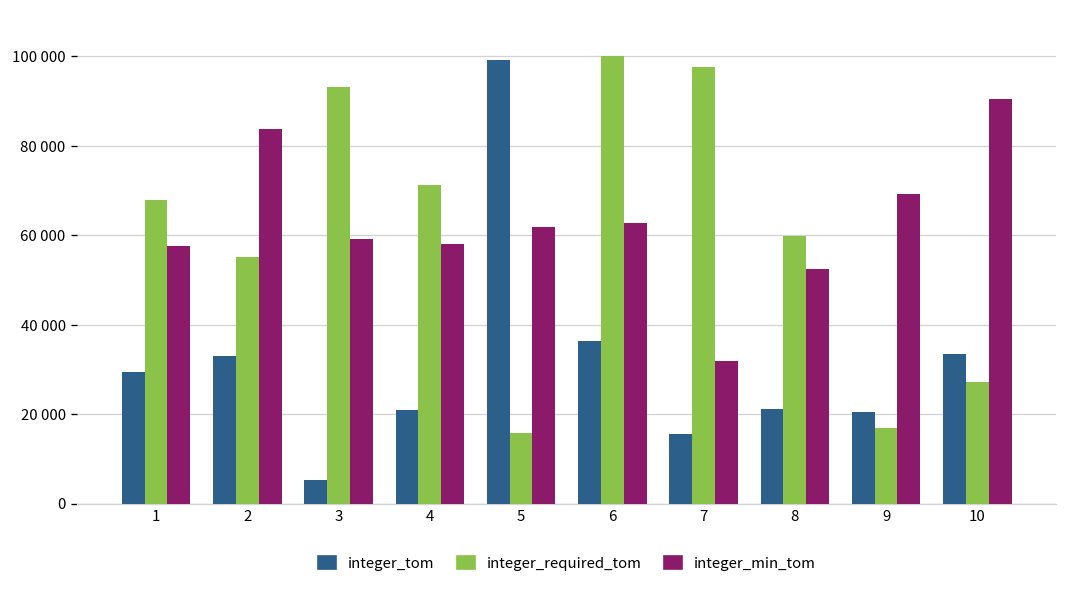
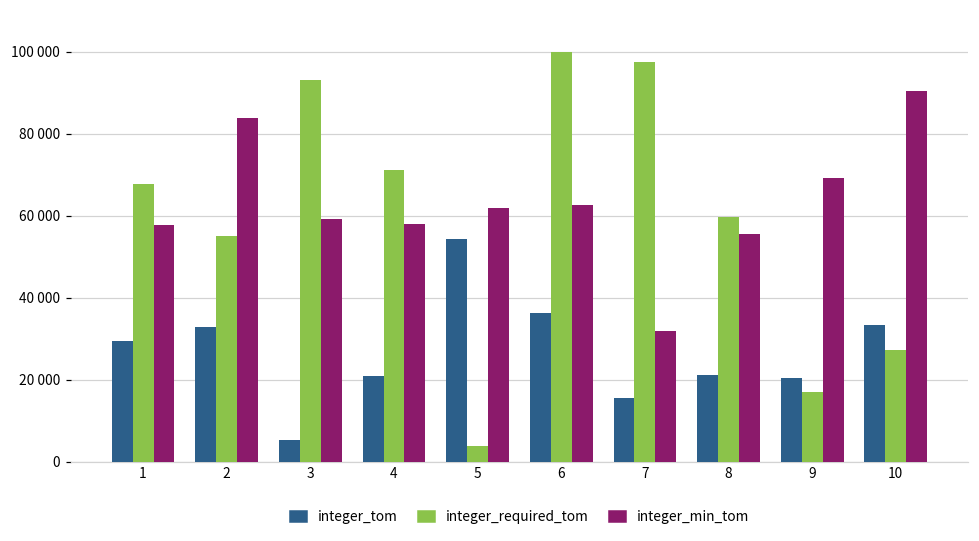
  {
    "integer_tom": {
      "1": 29000,
      "2": 33000,
      "3": 5000,
      "4": 21000,
-     "5": 99000,
+     "5": 54000,
      "6": 36000,
      "7": 16000,
      "8": 21000,
      "9": 21000,
      "10": 33000
    },
    "integer_required_tom": {
      "1": 68000,
      "2": 55000,
      "3": 93000,
      "4": 71000,
-     "5": 16000,
+     "5": 4000,
      "6": 100000,
      "7": 98000,
      "8": 60000,
      "9": 17000,
      "10": 27000
    },
    "integer_min_tom": {
      "1": 58000,
      "2": 84000,
      "3": 59000,
      "4": 58000,
      "5": 62000,
      "6": 63000,
      "7": 32000,
-     "8": 52000,
+     "8": 56000,
      "9": 69000,
      "10": 91000
    }
  }
